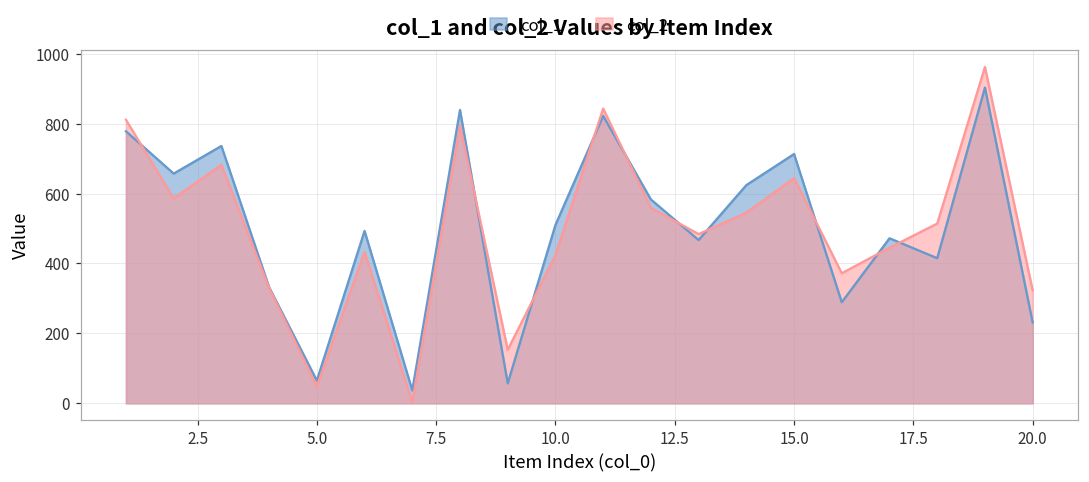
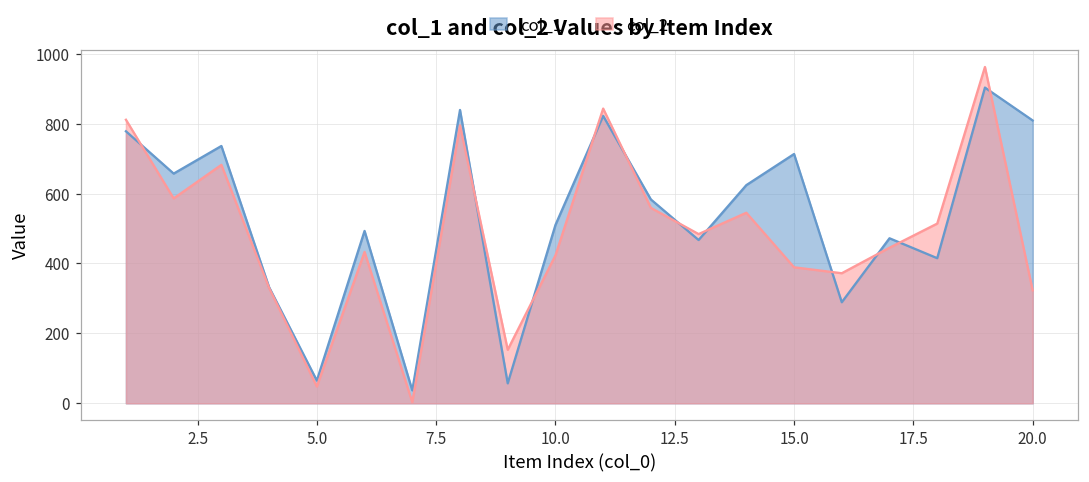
  {
    "col_1": {
      "5.0": 70,
      "10.0": 510,
      "15.0": 710,
-     "20.0": 230
+     "20.0": 810
    },
    "col_2": {
      "5.0": 50,
      "10.0": 420,
-     "15.0": 640,
+     "15.0": 390,
      "20.0": 320
    }
  }
